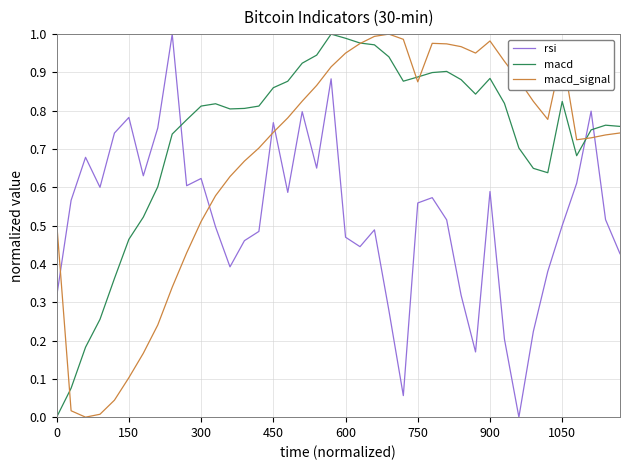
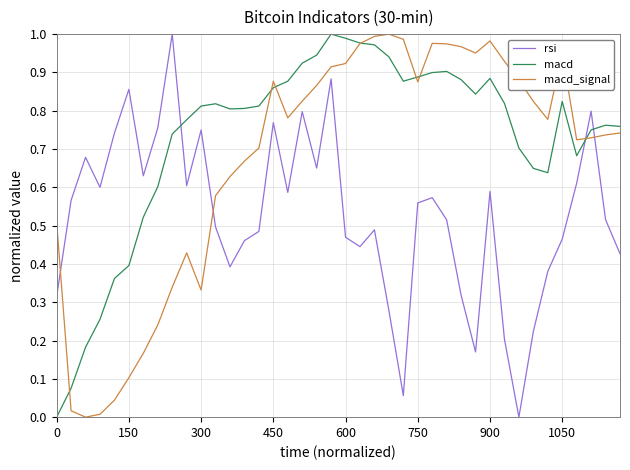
  {
    "rsi": {
      "0": 0.31,
-     "150": 0.78,
-     "300": 0.62,
+     "150": 0.86,
+     "300": 0.75,
      "450": 0.77,
      "600": 0.47,
      "750": 0.56,
      "900": 0.59,
-     "1050": 0.50
+     "1050": 0.46
    },
    "macd": {
      "0": 0.00,
-     "150": 0.46,
+     "150": 0.40,
      "300": 0.81,
      "450": 0.86,
      "600": 0.99,
      "750": 0.89,
      "900": 0.88,
      "1050": 0.82
    },
    "macd_signal": {
      "0": 0.51,
      "150": 0.10,
-     "300": 0.51,
-     "450": 0.74,
-     "600": 0.95,
+     "300": 0.33,
+     "450": 0.88,
+     "600": 0.92,
      "750": 0.88,
      "900": 0.98
    }
  }
